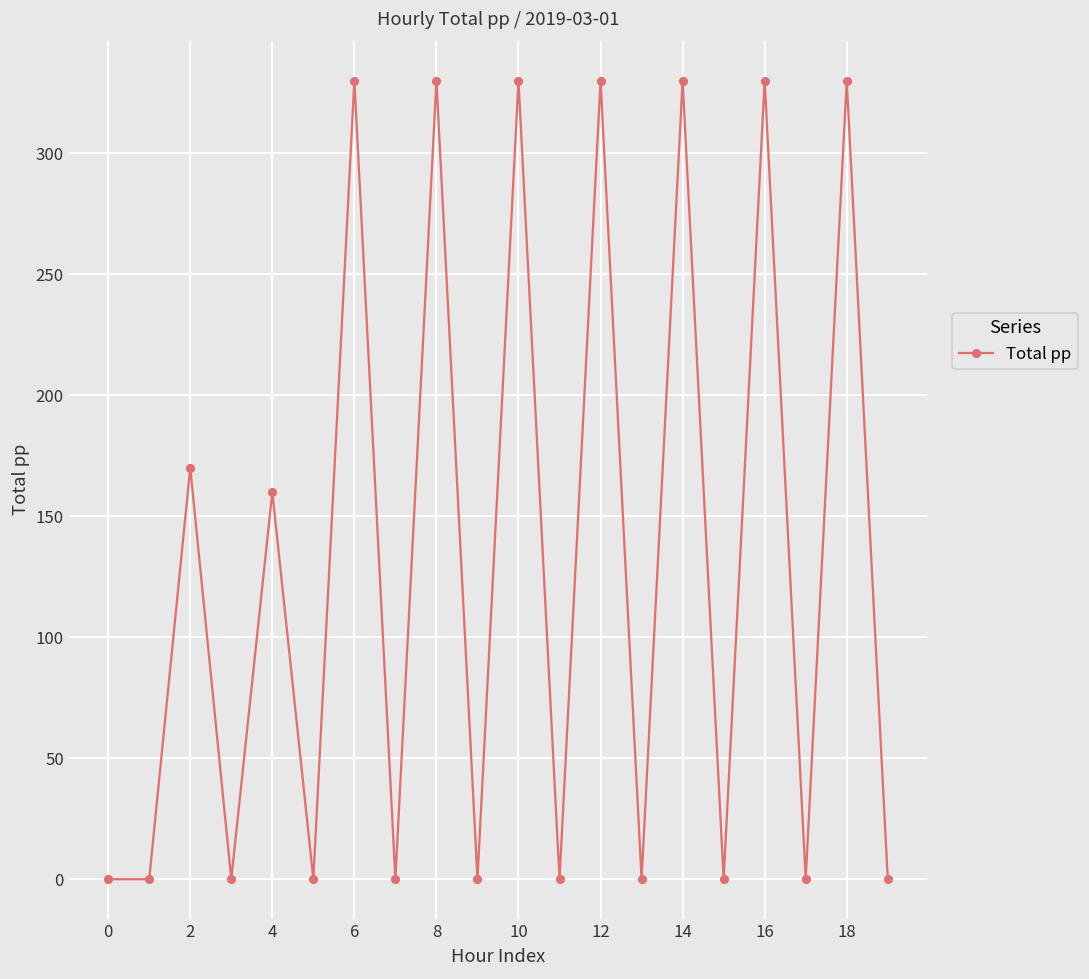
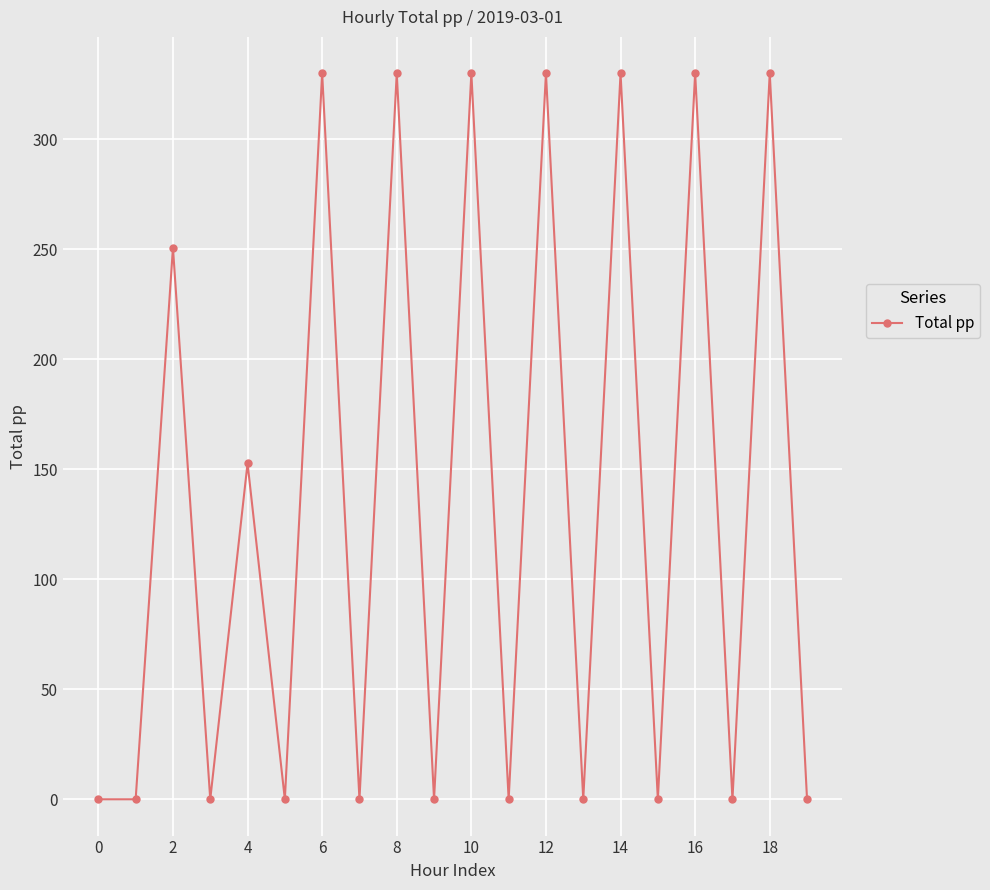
  {
    "0": 0,
-   "2": 170,
-   "4": 160,
+   "2": 251,
+   "4": 153,
    "6": 330,
    "8": 330,
    "10": 330,
    "12": 330,
    "14": 330,
    "16": 330,
    "18": 330
  }
